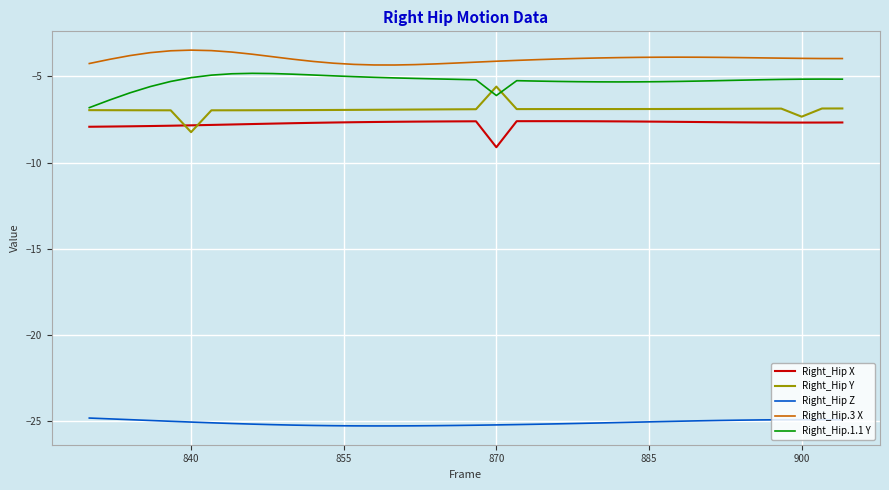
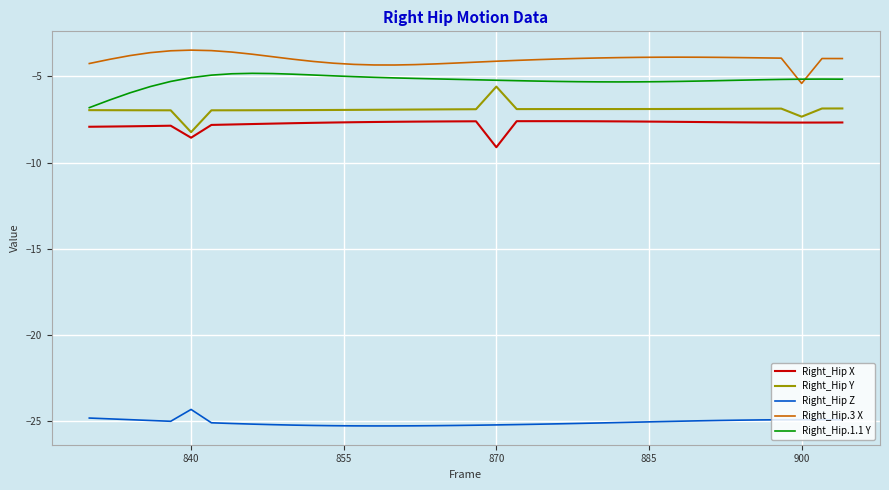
  {
    "Right_Hip X": {
-     "840": -7.8,
+     "840": -8.6,
      "870": -9.1,
      "900": -7.7
    },
    "Right_Hip Y": {
      "840": -8.2,
      "870": -5.6,
      "900": -7.3
    },
    "Right_Hip Z": {
-     "840": -25.1,
+     "840": -24.3,
      "870": -25.2
    },
    "Right_Hip.3 X": {
      "840": -3.5,
      "870": -4.1,
-     "900": -4.0
+     "900": -5.4
    },
    "Right_Hip.1.1 Y": {
      "840": -5.1,
-     "870": -6.1,
+     "870": -5.2,
      "900": -5.2
    }
  }
